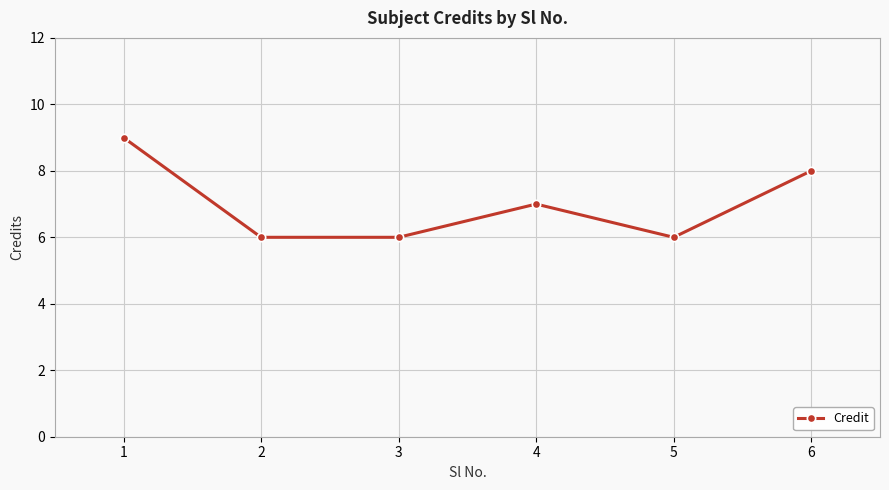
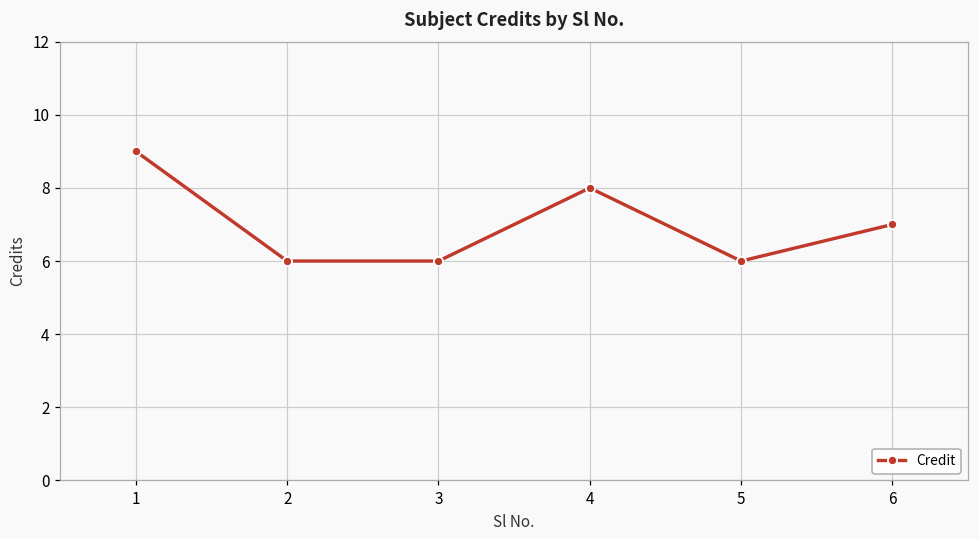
  {
    "1": 9,
    "2": 6,
    "3": 6,
-   "4": 7,
+   "4": 8,
    "5": 6,
-   "6": 8
+   "6": 7
  }
